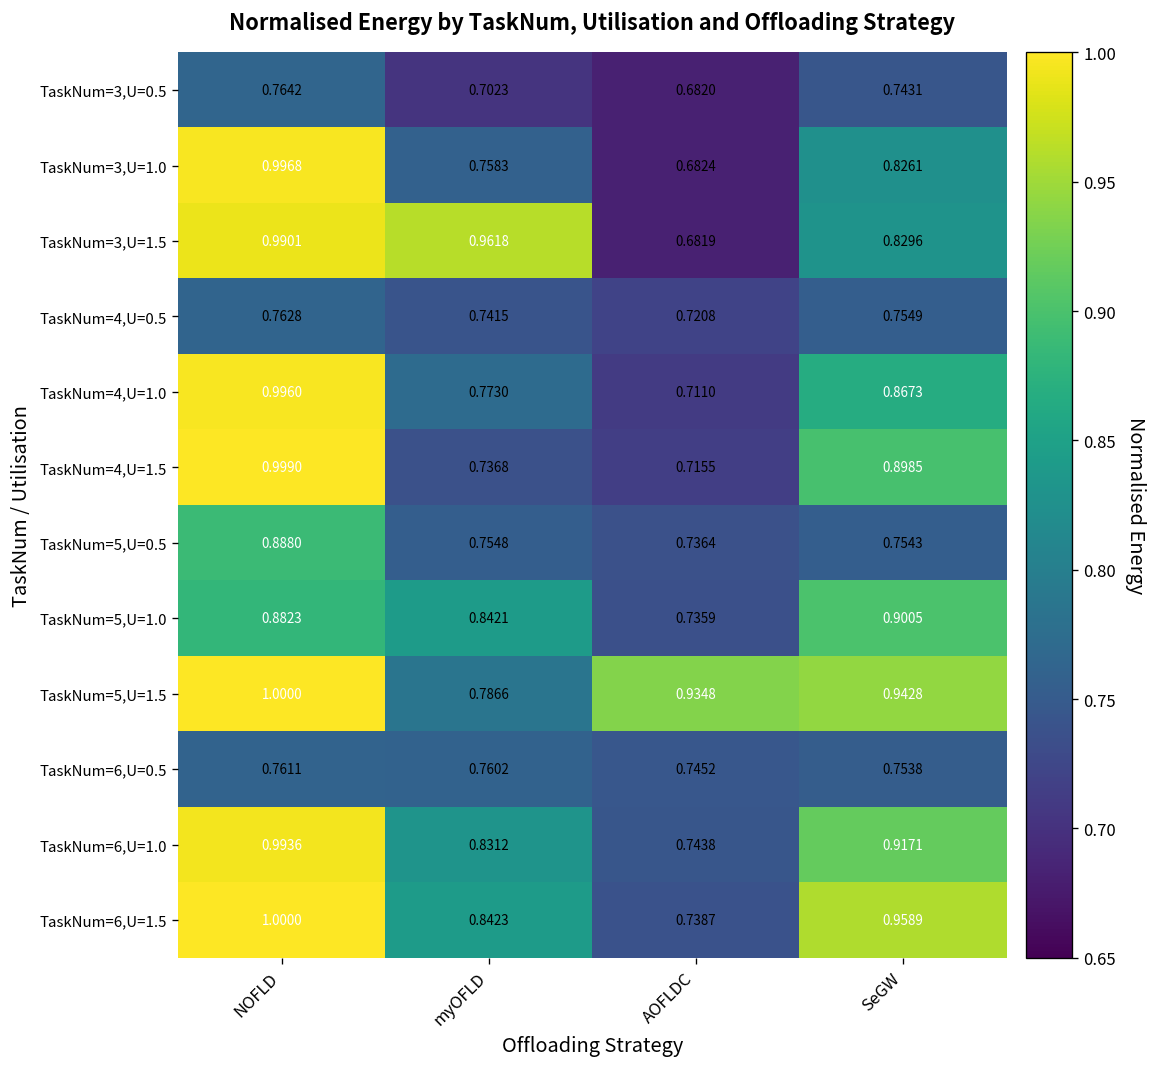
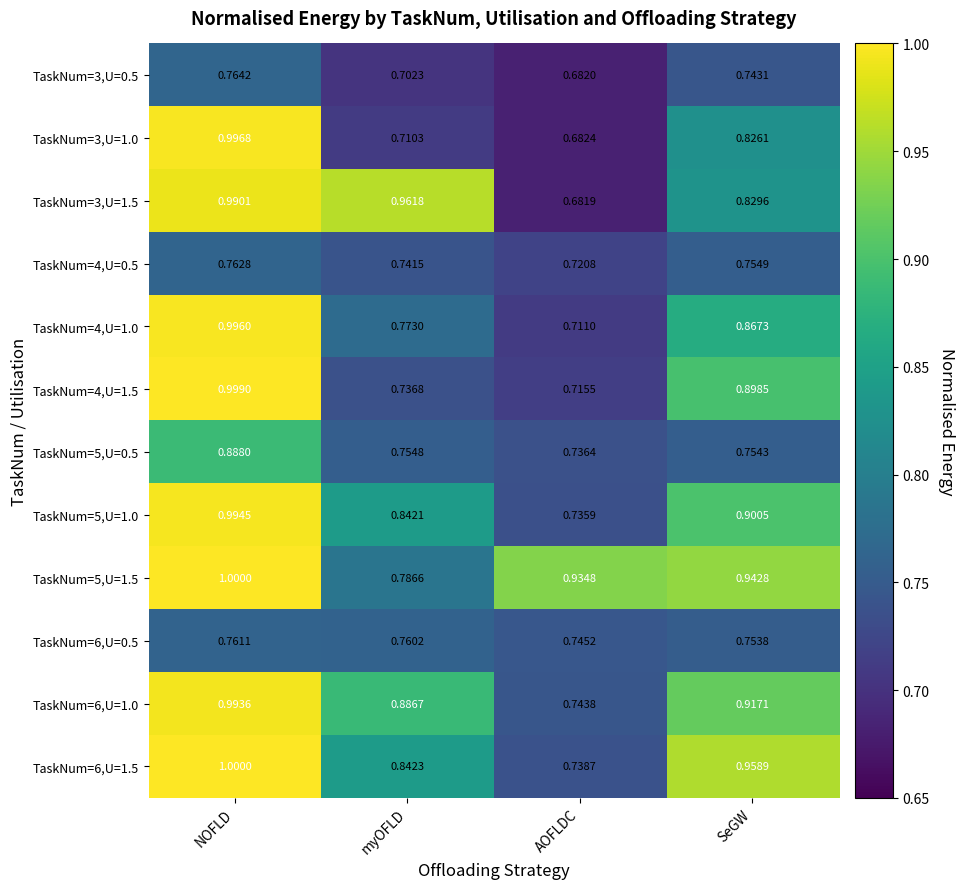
  {
    "TaskNum=3,U=0.5": {
      "NOFLD": 0.7642,
      "myOFLD": 0.7023,
      "AOFLDC": 0.6820,
      "SeGW": 0.7431
    },
    "TaskNum=3,U=1.0": {
      "NOFLD": 0.9968,
-     "myOFLD": 0.7583,
+     "myOFLD": 0.7103,
      "AOFLDC": 0.6824,
      "SeGW": 0.8261
    },
    "TaskNum=3,U=1.5": {
      "NOFLD": 0.9901,
      "myOFLD": 0.9618,
      "AOFLDC": 0.6819,
      "SeGW": 0.8296
    },
    "TaskNum=4,U=0.5": {
      "NOFLD": 0.7628,
      "myOFLD": 0.7415,
      "AOFLDC": 0.7208,
      "SeGW": 0.7549
    },
    "TaskNum=4,U=1.0": {
      "NOFLD": 0.9960,
      "myOFLD": 0.7730,
      "AOFLDC": 0.7110,
      "SeGW": 0.8673
    },
    "TaskNum=4,U=1.5": {
      "NOFLD": 0.9990,
      "myOFLD": 0.7368,
      "AOFLDC": 0.7155,
      "SeGW": 0.8985
    },
    "TaskNum=5,U=0.5": {
      "NOFLD": 0.8880,
      "myOFLD": 0.7548,
      "AOFLDC": 0.7364,
      "SeGW": 0.7543
    },
    "TaskNum=5,U=1.0": {
-     "NOFLD": 0.8823,
+     "NOFLD": 0.9945,
      "myOFLD": 0.8421,
      "AOFLDC": 0.7359,
      "SeGW": 0.9005
    },
    "TaskNum=5,U=1.5": {
      "NOFLD": 1.0000,
      "myOFLD": 0.7866,
      "AOFLDC": 0.9348,
      "SeGW": 0.9428
    },
    "TaskNum=6,U=0.5": {
      "NOFLD": 0.7611,
      "myOFLD": 0.7602,
      "AOFLDC": 0.7452,
      "SeGW": 0.7538
    },
    "TaskNum=6,U=1.0": {
      "NOFLD": 0.9936,
-     "myOFLD": 0.8312,
+     "myOFLD": 0.8867,
      "AOFLDC": 0.7438,
      "SeGW": 0.9171
    },
    "TaskNum=6,U=1.5": {
      "NOFLD": 1.0000,
      "myOFLD": 0.8423,
      "AOFLDC": 0.7387,
      "SeGW": 0.9589
    }
  }
